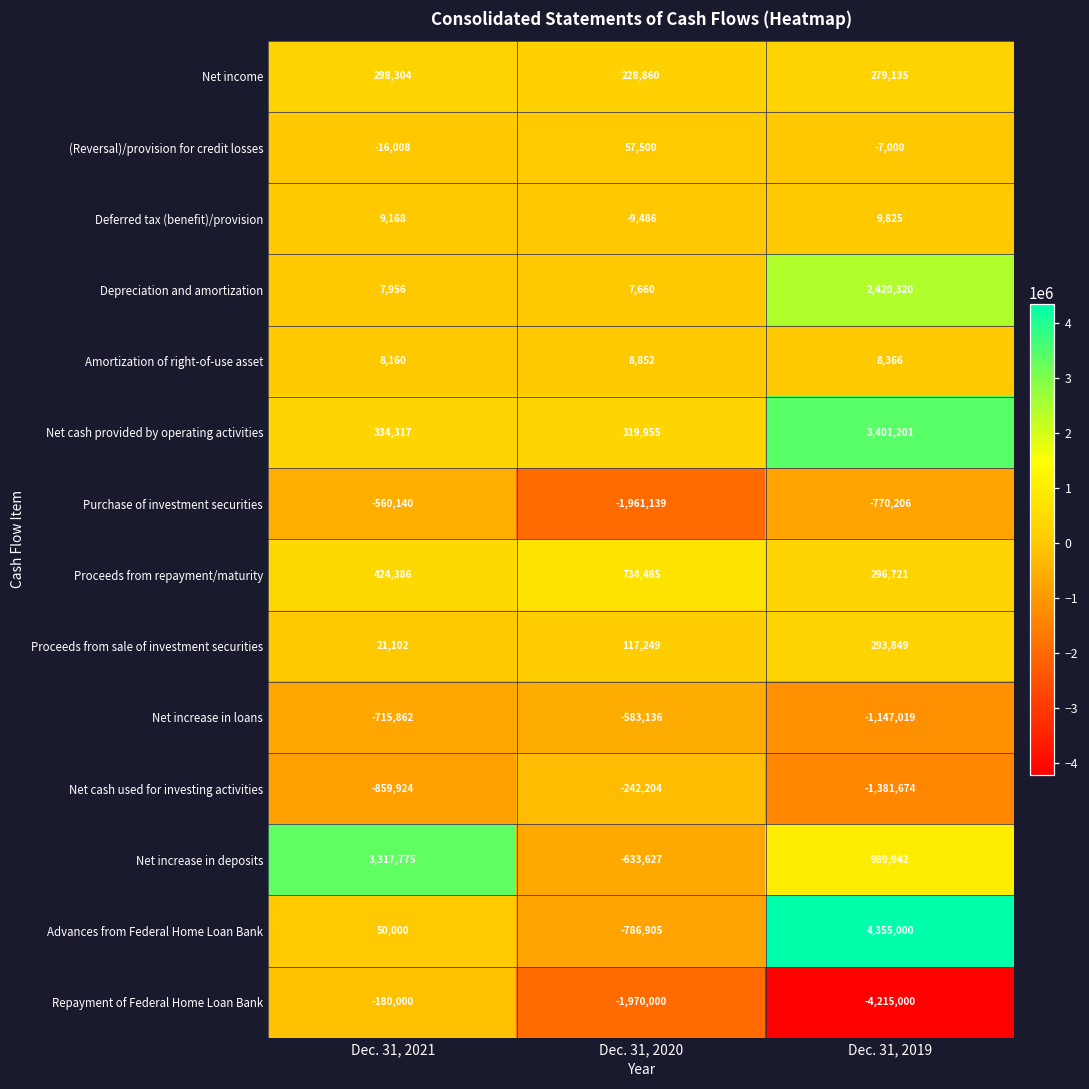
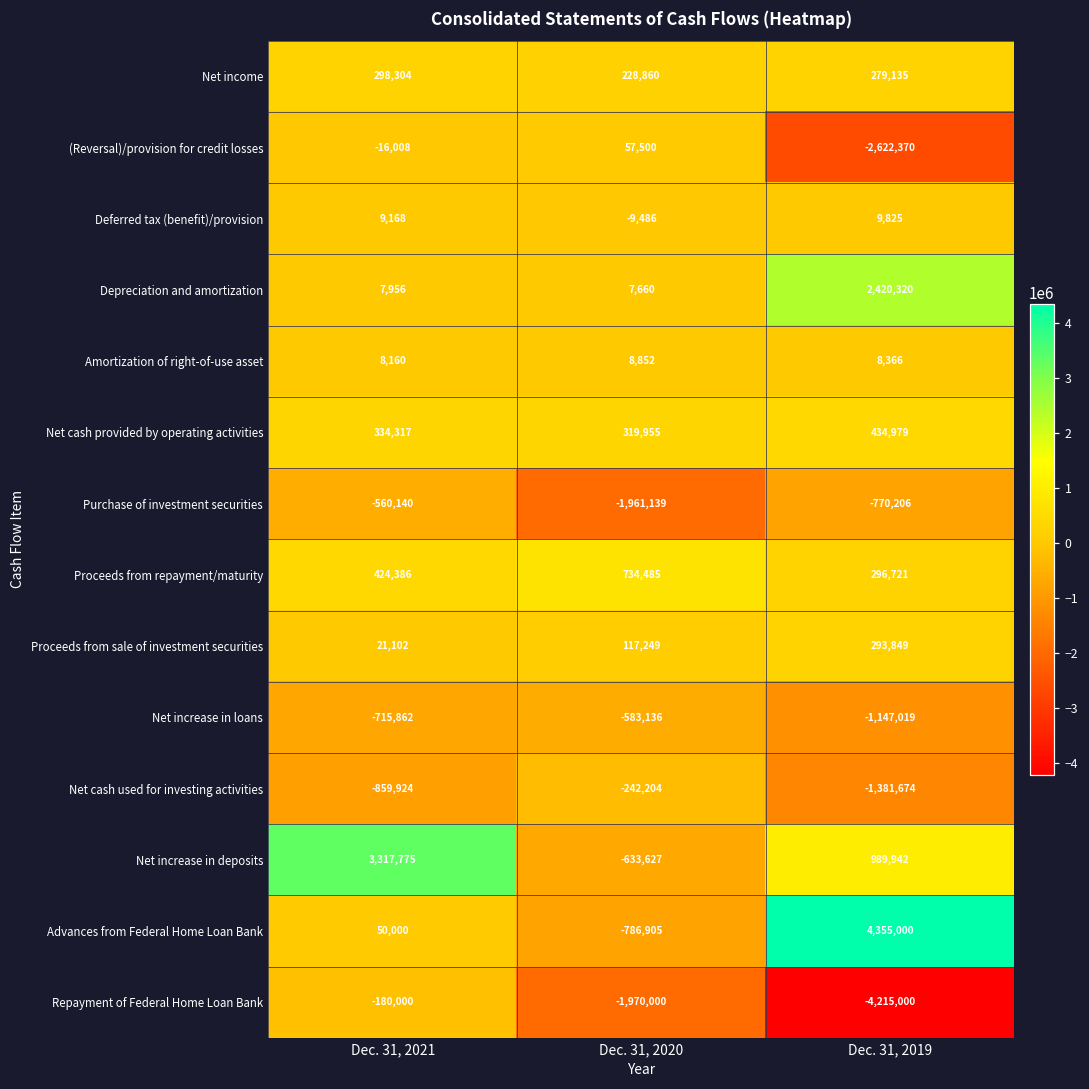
  {
    "Net income": {
      "Dec. 31, 2021": "298,304",
      "Dec. 31, 2020": "228,860",
      "Dec. 31, 2019": "279,135"
    },
    "(Reversal)/provision for credit losses": {
      "Dec. 31, 2021": "-16,008",
      "Dec. 31, 2020": "57,500",
-     "Dec. 31, 2019": "-7,000"
+     "Dec. 31, 2019": "-2,622,370"
    },
    "Deferred tax (benefit)/provision": {
      "Dec. 31, 2021": "9,168",
      "Dec. 31, 2020": "-9,486",
      "Dec. 31, 2019": "9,825"
    },
    "Depreciation and amortization": {
      "Dec. 31, 2021": "7,956",
      "Dec. 31, 2020": "7,660",
      "Dec. 31, 2019": "2,420,320"
    },
    "Amortization of right-of-use asset": {
      "Dec. 31, 2021": "8,160",
      "Dec. 31, 2020": "8,852",
      "Dec. 31, 2019": "8,366"
    },
    "Net cash provided by operating activities": {
      "Dec. 31, 2021": "334,317",
      "Dec. 31, 2020": "319,955",
-     "Dec. 31, 2019": "3,401,201"
+     "Dec. 31, 2019": "434,979"
    },
    "Purchase of investment securities": {
      "Dec. 31, 2021": "-560,140",
      "Dec. 31, 2020": "-1,961,139",
      "Dec. 31, 2019": "-770,206"
    },
    "Proceeds from repayment/maturity": {
      "Dec. 31, 2021": "424,386",
      "Dec. 31, 2020": "734,485",
      "Dec. 31, 2019": "296,721"
    },
    "Proceeds from sale of investment securities": {
      "Dec. 31, 2021": "21,102",
      "Dec. 31, 2020": "117,249",
      "Dec. 31, 2019": "293,849"
    },
    "Net increase in loans": {
      "Dec. 31, 2021": "-715,862",
      "Dec. 31, 2020": "-583,136",
      "Dec. 31, 2019": "-1,147,019"
    },
    "Net cash used for investing activities": {
      "Dec. 31, 2021": "-859,924",
      "Dec. 31, 2020": "-242,204",
      "Dec. 31, 2019": "-1,381,674"
    },
    "Net increase in deposits": {
      "Dec. 31, 2021": "3,317,775",
      "Dec. 31, 2020": "-633,627",
      "Dec. 31, 2019": "989,942"
    },
    "Advances from Federal Home Loan Bank": {
      "Dec. 31, 2021": "50,000",
      "Dec. 31, 2020": "-786,905",
      "Dec. 31, 2019": "4,355,000"
    },
    "Repayment of Federal Home Loan Bank": {
      "Dec. 31, 2021": "-180,000",
      "Dec. 31, 2020": "-1,970,000",
      "Dec. 31, 2019": "-4,215,000"
    }
  }
